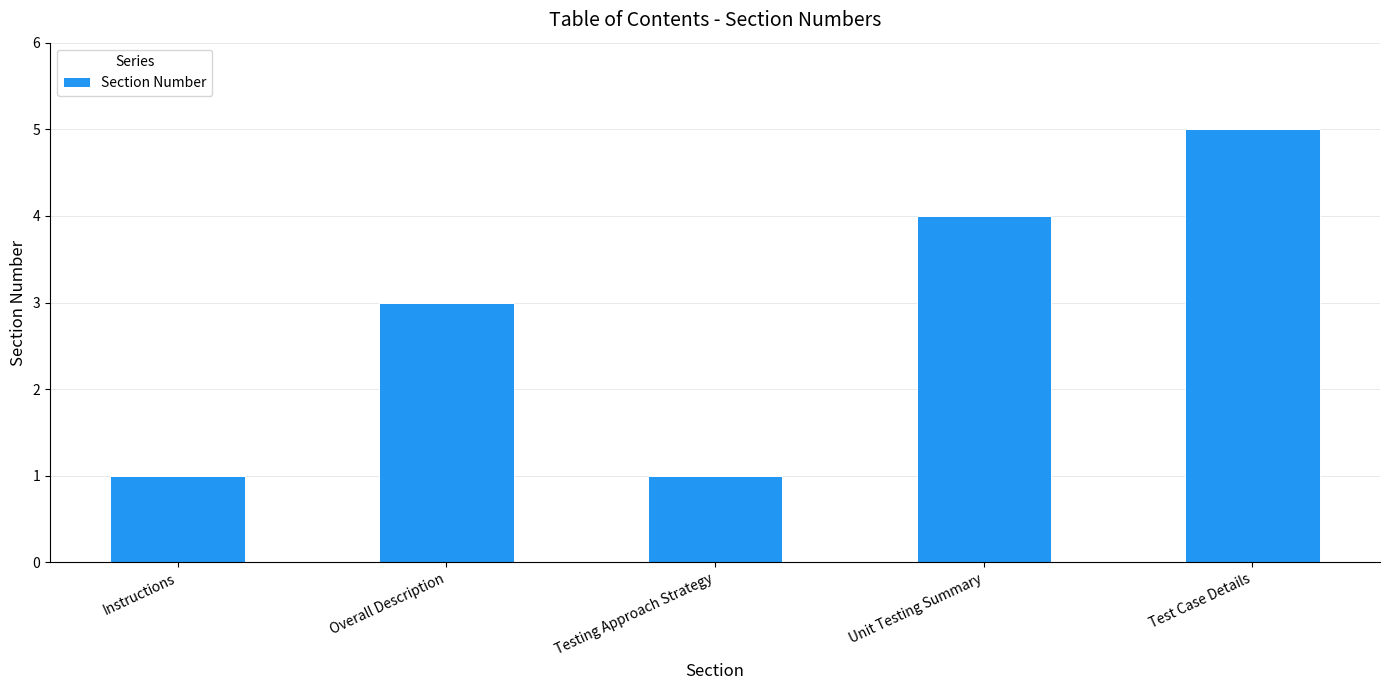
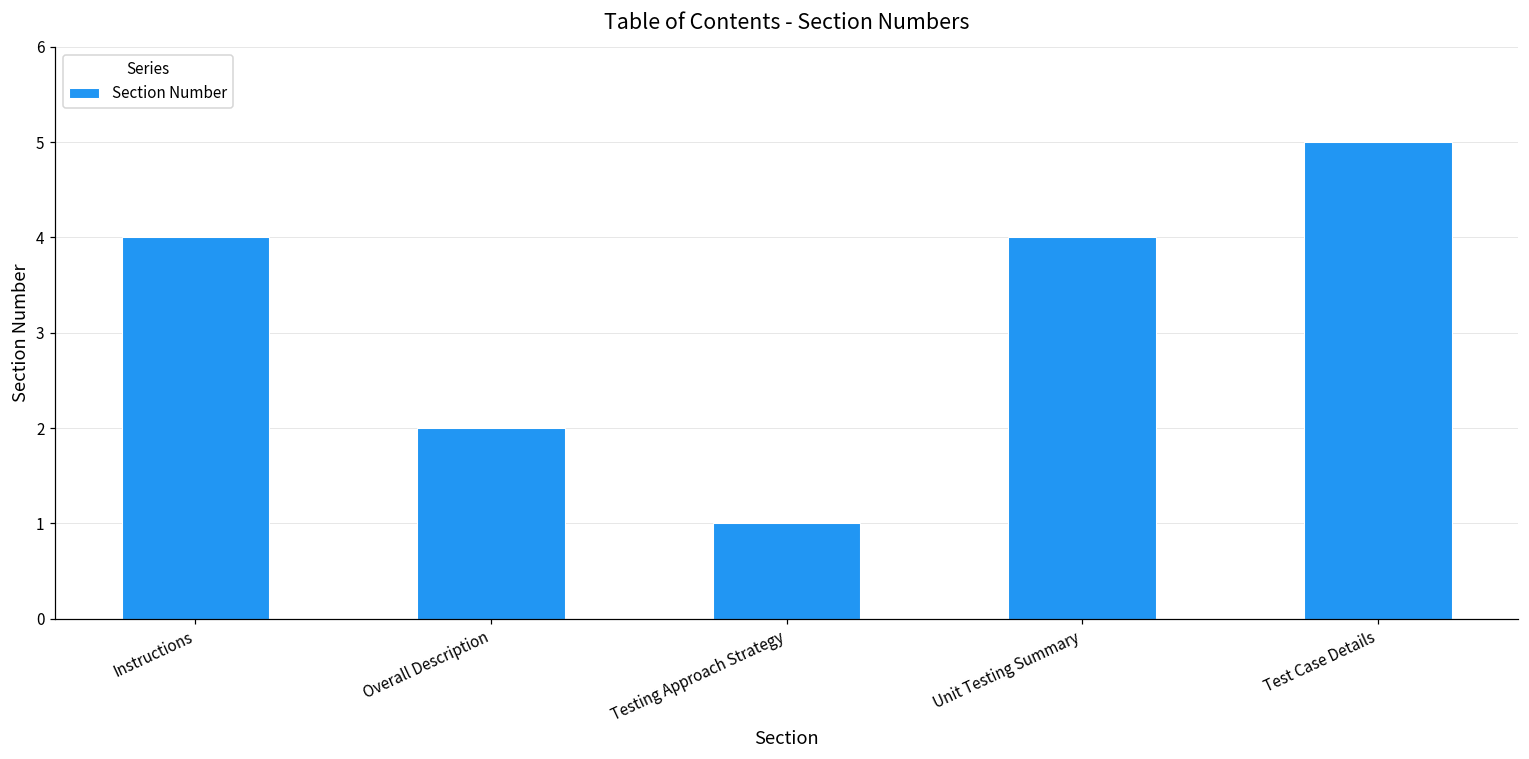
  {
-   "Instructions": 1,
-   "Overall Description": 3,
+   "Instructions": 4,
+   "Overall Description": 2,
    "Testing Approach Strategy": 1,
    "Unit Testing Summary": 4,
    "Test Case Details": 5
  }
